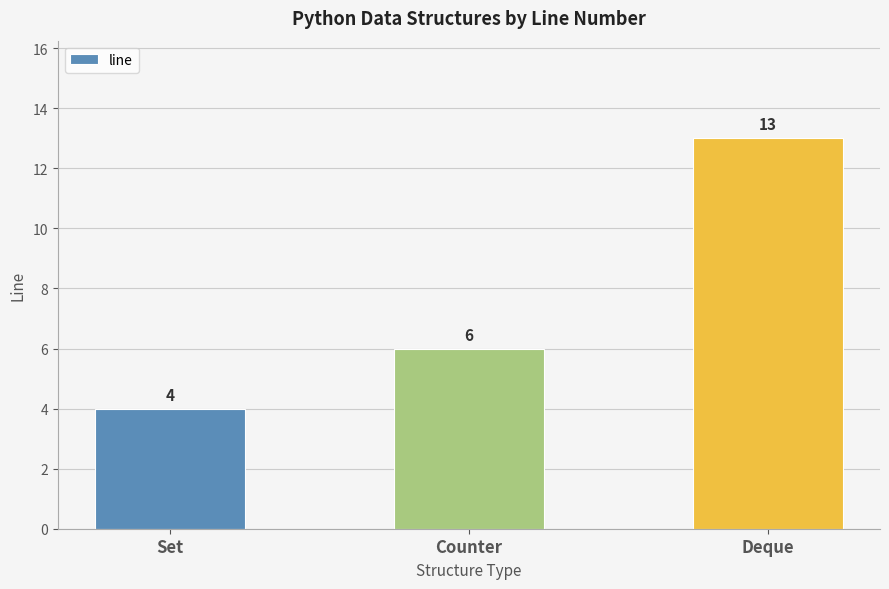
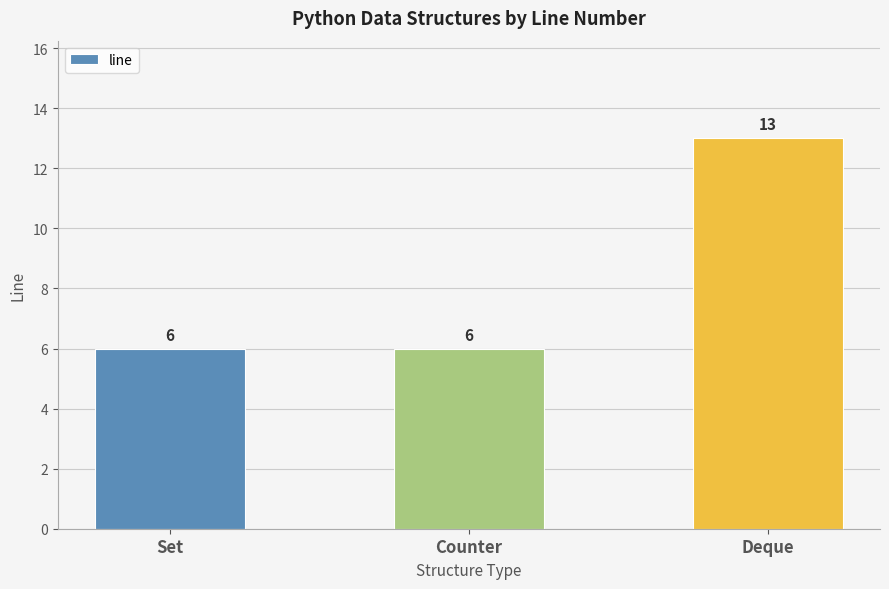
  {
-   "Set": 4,
+   "Set": 6,
    "Counter": 6,
    "Deque": 13
  }
